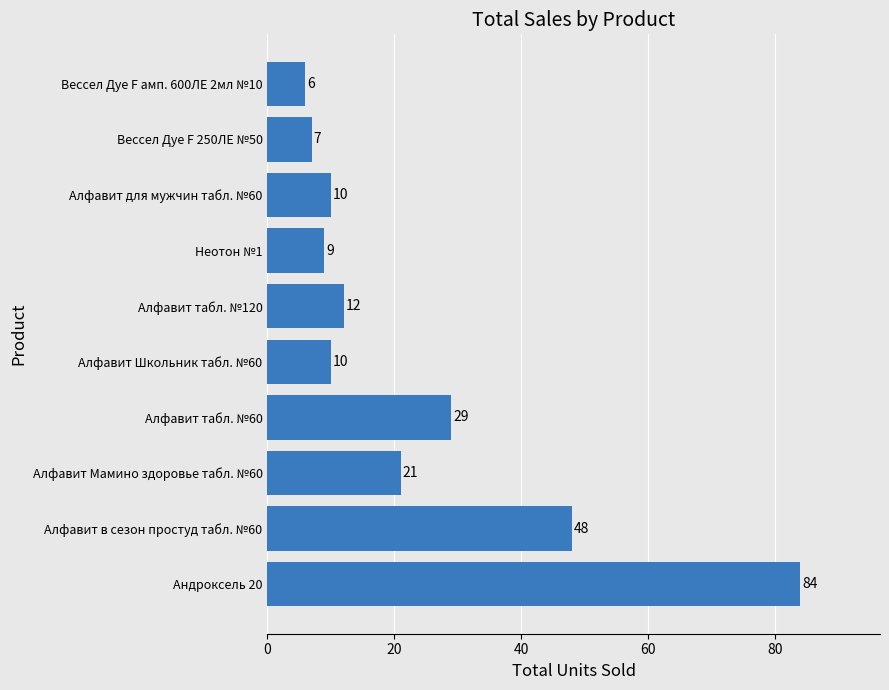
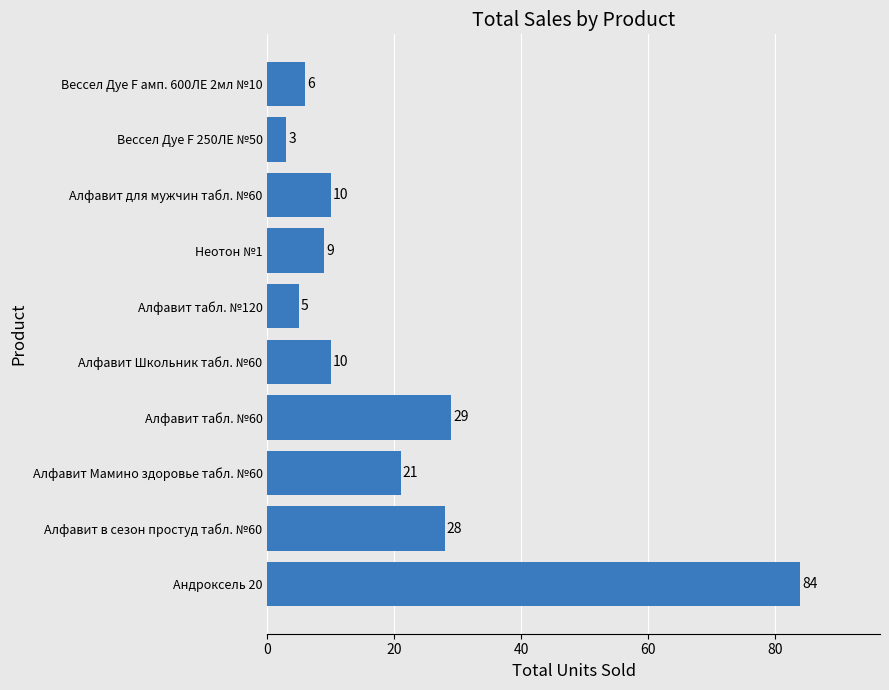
  {
    "Вессел Дуе F амп. 600ЛЕ 2мл №10": 6,
-   "Вессел Дуе F 250ЛЕ №50": 7,
+   "Вессел Дуе F 250ЛЕ №50": 3,
    "Алфавит для мужчин табл. №60": 10,
    "Неотон №1": 9,
-   "Алфавит табл. №120": 12,
+   "Алфавит табл. №120": 5,
    "Алфавит Школьник табл. №60": 10,
    "Алфавит табл. №60": 29,
    "Алфавит Мамино здоровье табл. №60": 21,
-   "Алфавит в сезон простуд табл. №60": 48,
+   "Алфавит в сезон простуд табл. №60": 28,
    "Андроксель 20": 84
  }
